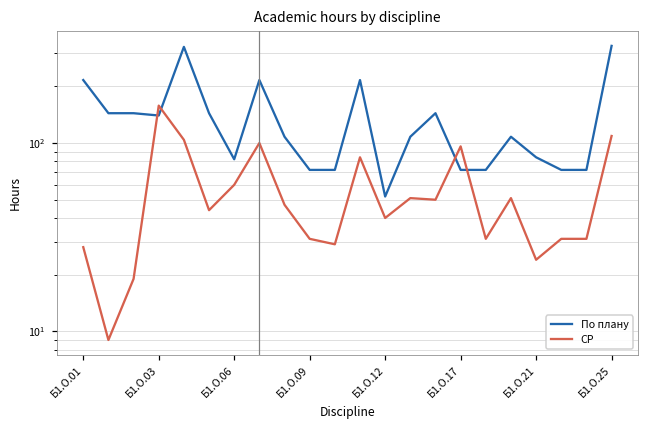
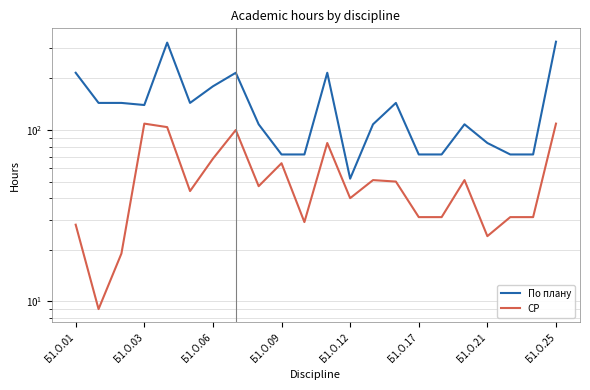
  {
    "По плану": {
      "Б1.О.01": 220,
      "Б1.О.03": 140,
-     "Б1.О.06": 80,
+     "Б1.О.06": 180,
      "Б1.О.09": 72,
      "Б1.О.12": 52,
      "Б1.О.17": 72,
      "Б1.О.21": 80,
      "Б1.О.25": 330
    },
    "СР": {
      "Б1.О.01": 28,
-     "Б1.О.03": 160,
-     "Б1.О.06": 60,
-     "Б1.О.09": 31,
+     "Б1.О.03": 110,
+     "Б1.О.06": 68,
+     "Б1.О.09": 64,
      "Б1.О.12": 40,
-     "Б1.О.17": 100,
+     "Б1.О.17": 31,
      "Б1.О.21": 24,
      "Б1.О.25": 110
    }
  }
